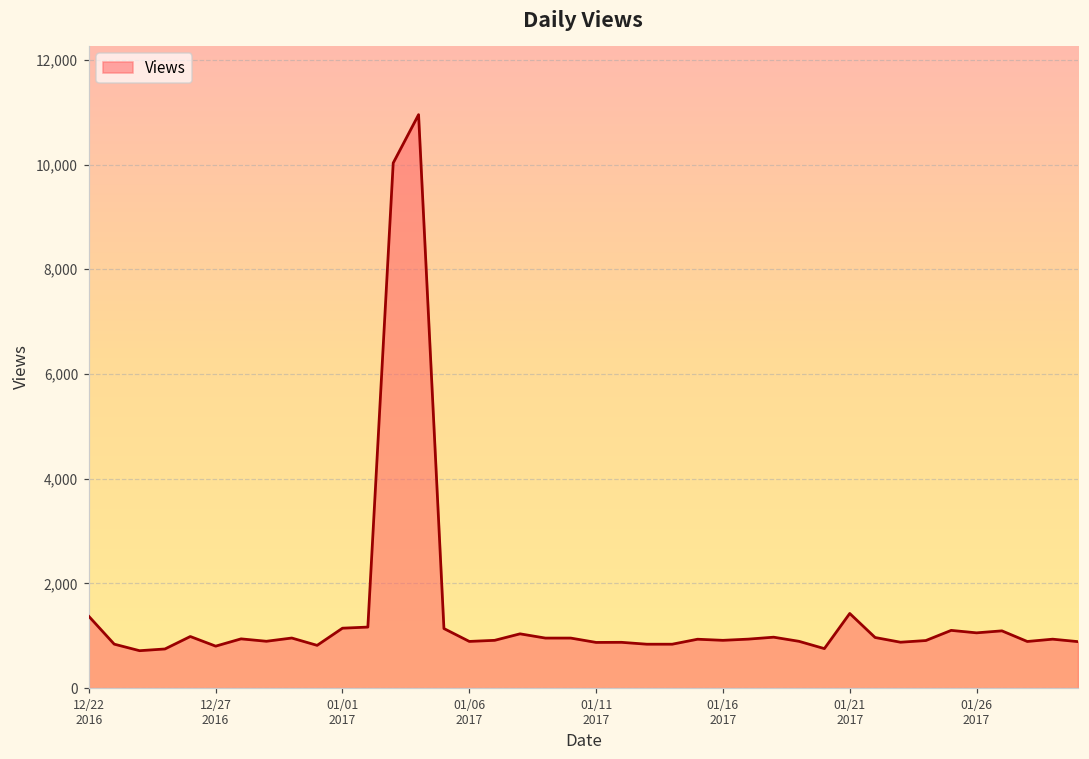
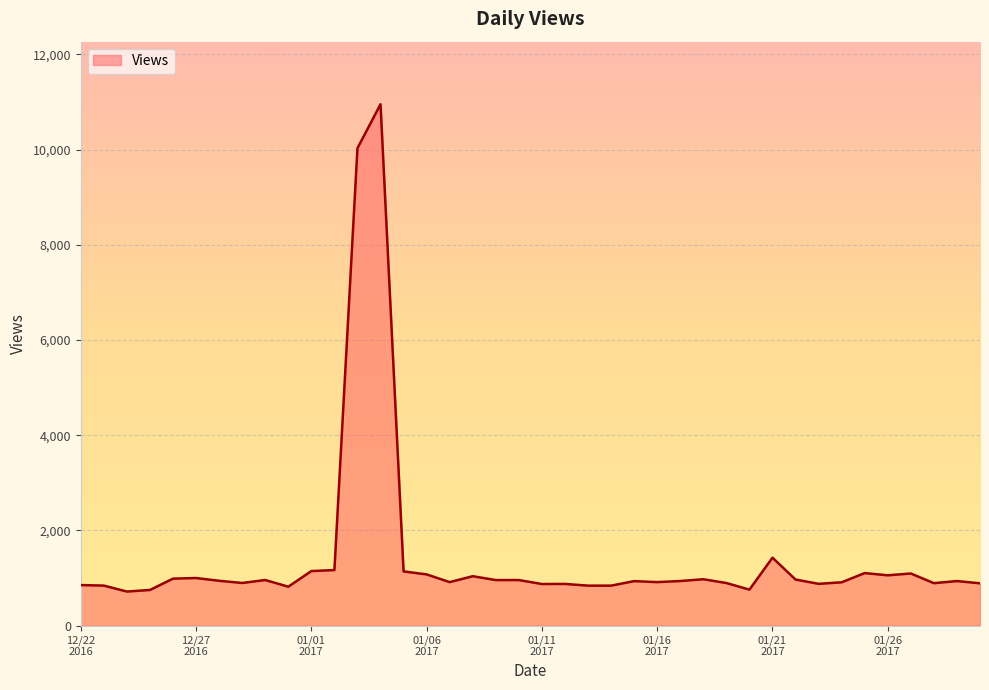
  {
-   "12/22 2016": "1,400",
-   "12/27 2016": "800",
+   "12/22 2016": "900",
+   "12/27 2016": "1,000",
    "01/01 2017": "1,100",
-   "01/06 2017": "900",
+   "01/06 2017": "1,100",
    "01/11 2017": "900",
    "01/16 2017": "900",
    "01/21 2017": "1,400",
    "01/26 2017": "1,100"
  }
